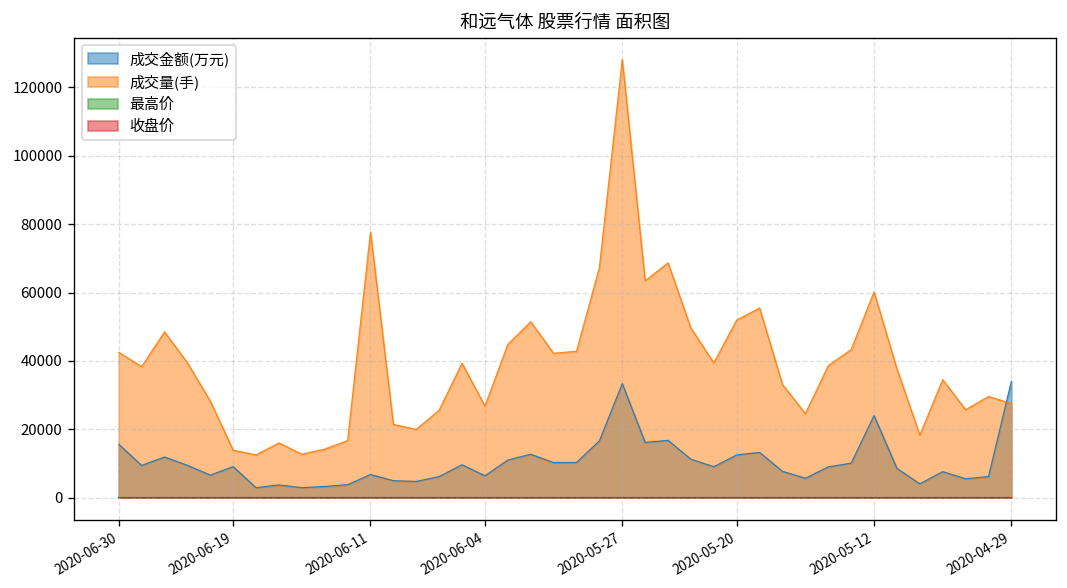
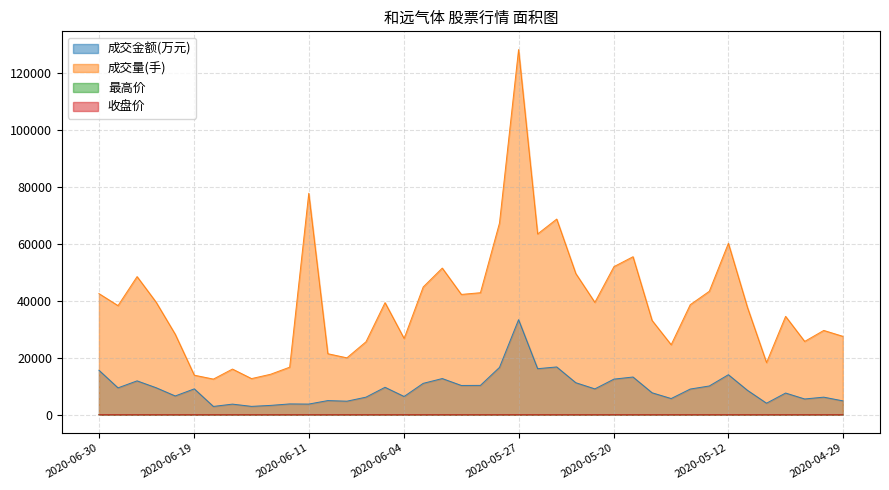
  {
    "成交金额(万元)": {
      "2020-06-30": 16000,
      "2020-06-19": 9000,
-     "2020-06-11": 7000,
+     "2020-06-11": 4000,
      "2020-06-04": 6000,
      "2020-05-27": 33000,
      "2020-05-20": 12000,
-     "2020-05-12": 24000,
-     "2020-04-29": 34000
+     "2020-05-12": 14000,
+     "2020-04-29": 5000
    },
    "成交量(手)": {
      "2020-06-30": 43000,
      "2020-06-19": 14000,
      "2020-06-11": 78000,
      "2020-06-04": 27000,
      "2020-05-27": 128000,
      "2020-05-20": 52000,
      "2020-05-12": 60000,
      "2020-04-29": 28000
    },
    "收盘价": {
      "2020-06-30": 0,
      "2020-06-19": 0,
      "2020-06-11": 0,
      "2020-06-04": 0,
      "2020-05-27": 0,
      "2020-05-20": 0,
      "2020-05-12": 0,
      "2020-04-29": 0
    }
  }
